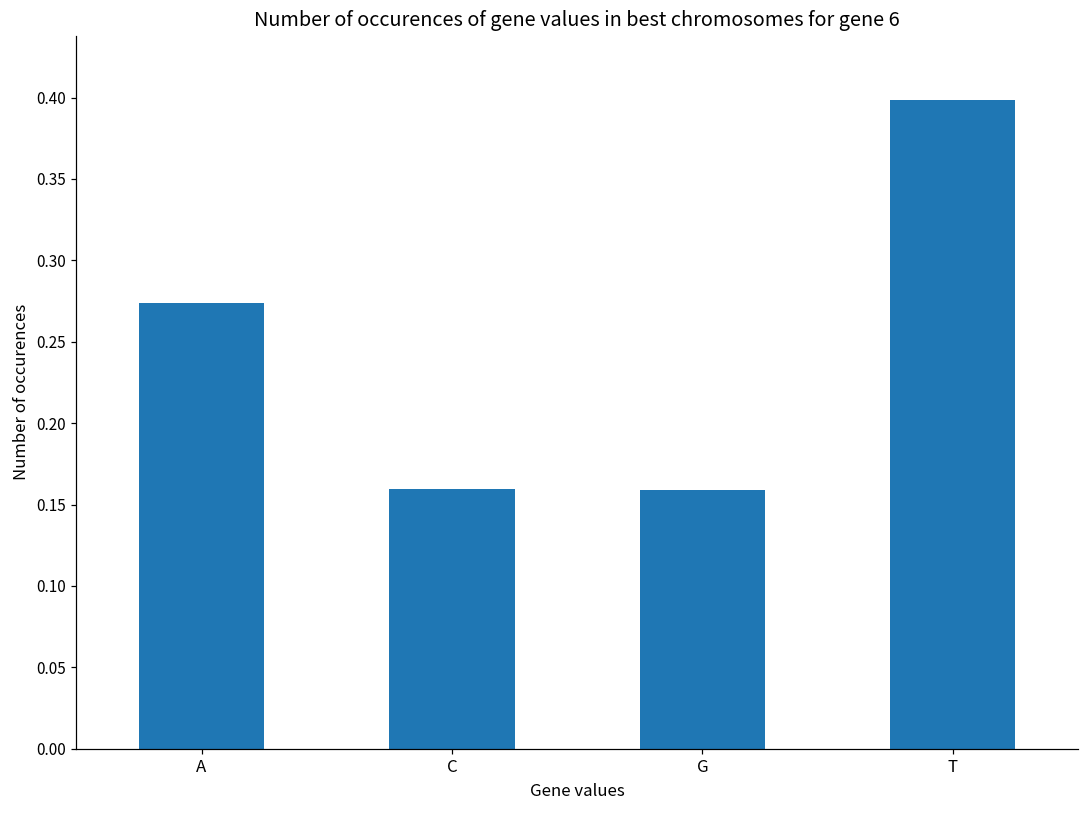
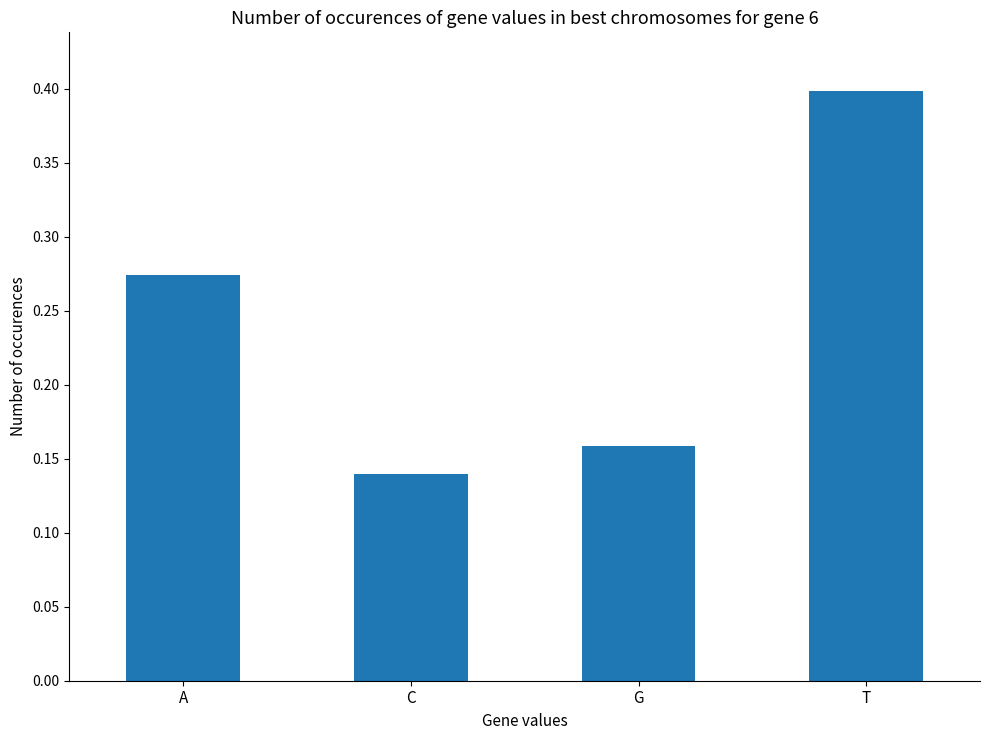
  {
    "A": 0.274,
-   "C": 0.159,
+   "C": 0.140,
    "G": 0.159,
    "T": 0.398
  }
